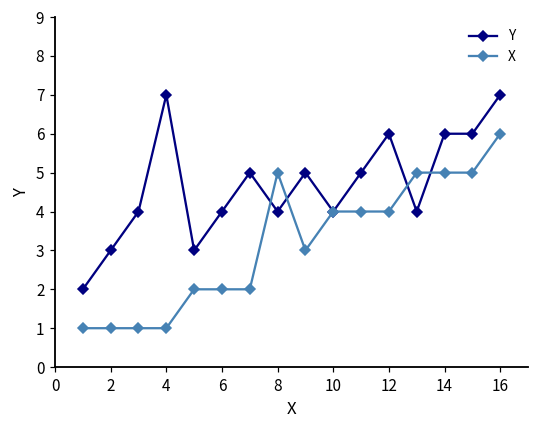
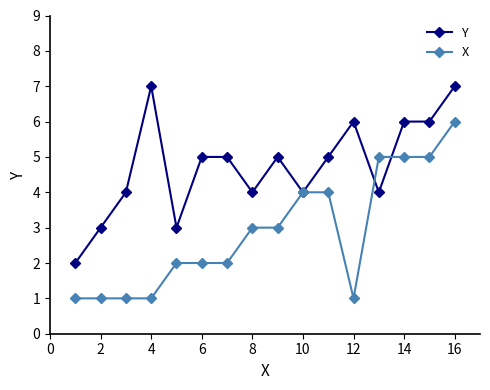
  {
    "Y": {
      "2": 3,
      "4": 7,
-     "6": 4,
+     "6": 5,
      "8": 4,
      "12": 6,
      "14": 6,
      "16": 7
    },
    "X": {
      "2": 1,
      "4": 1,
      "6": 2,
-     "8": 5,
-     "12": 4,
+     "8": 3,
+     "12": 1,
      "14": 5,
      "16": 6
    }
  }
